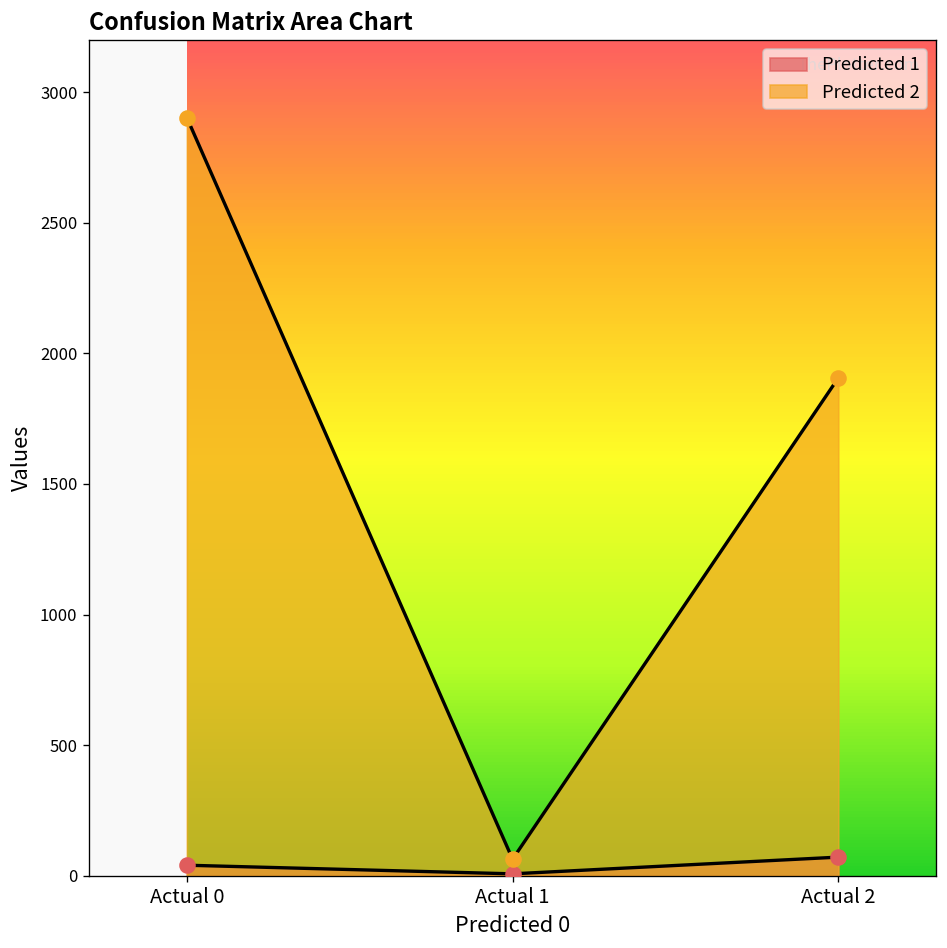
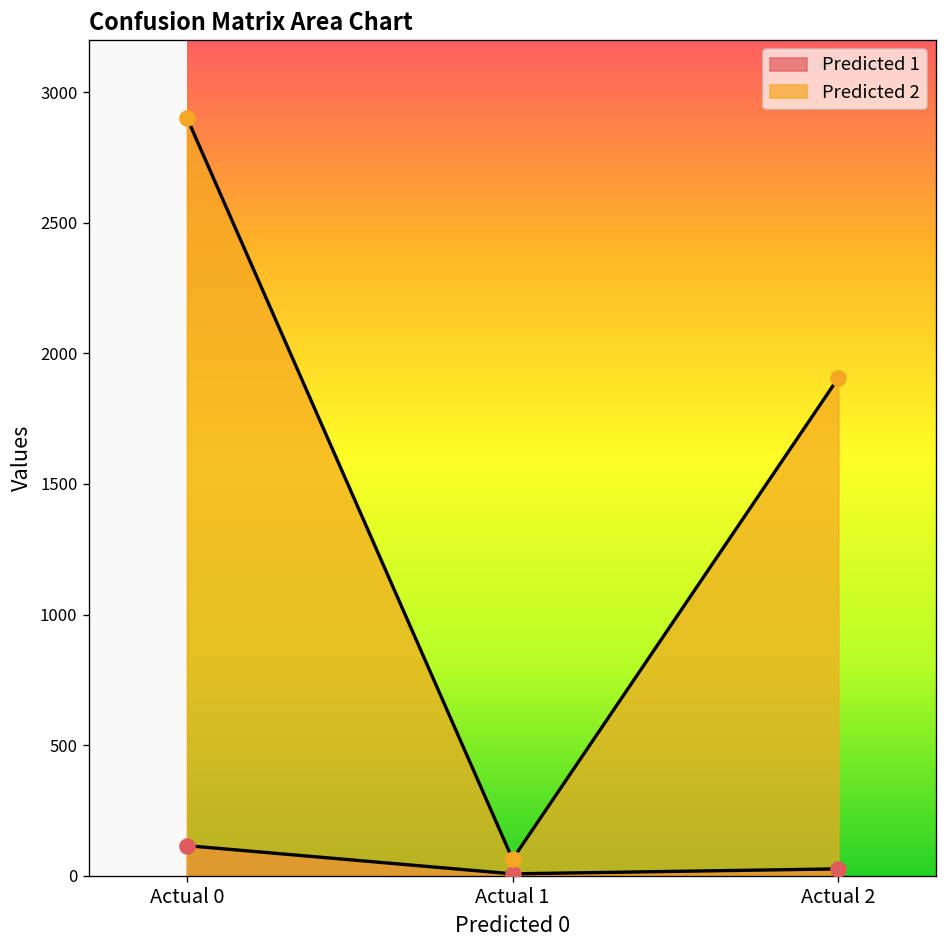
  {
    "Predicted 1": {
-     "Actual 0": 40,
+     "Actual 0": 120,
      "Actual 1": 10,
-     "Actual 2": 70
+     "Actual 2": 30
    },
    "Predicted 2": {
      "Actual 0": 2900,
      "Actual 1": 60,
      "Actual 2": 1910
    }
  }
